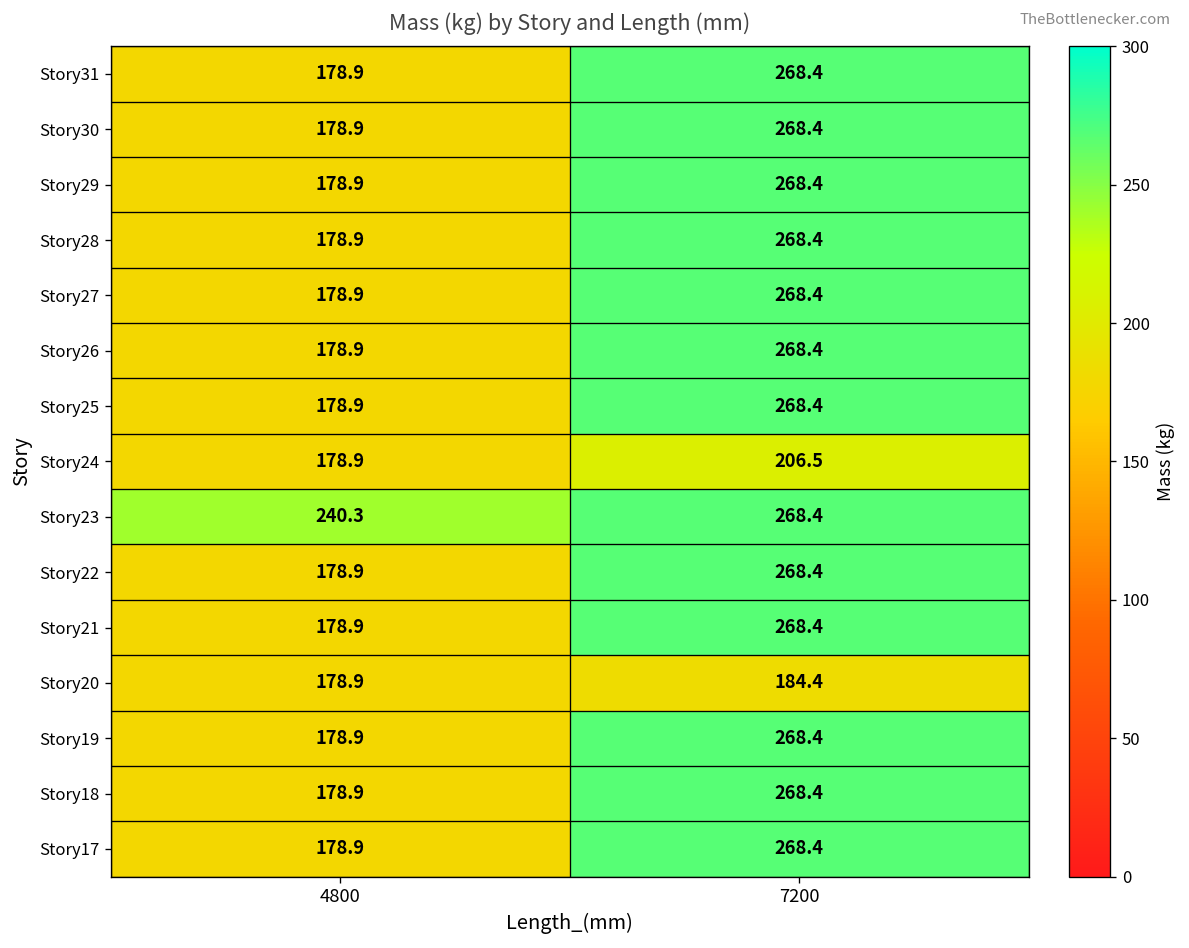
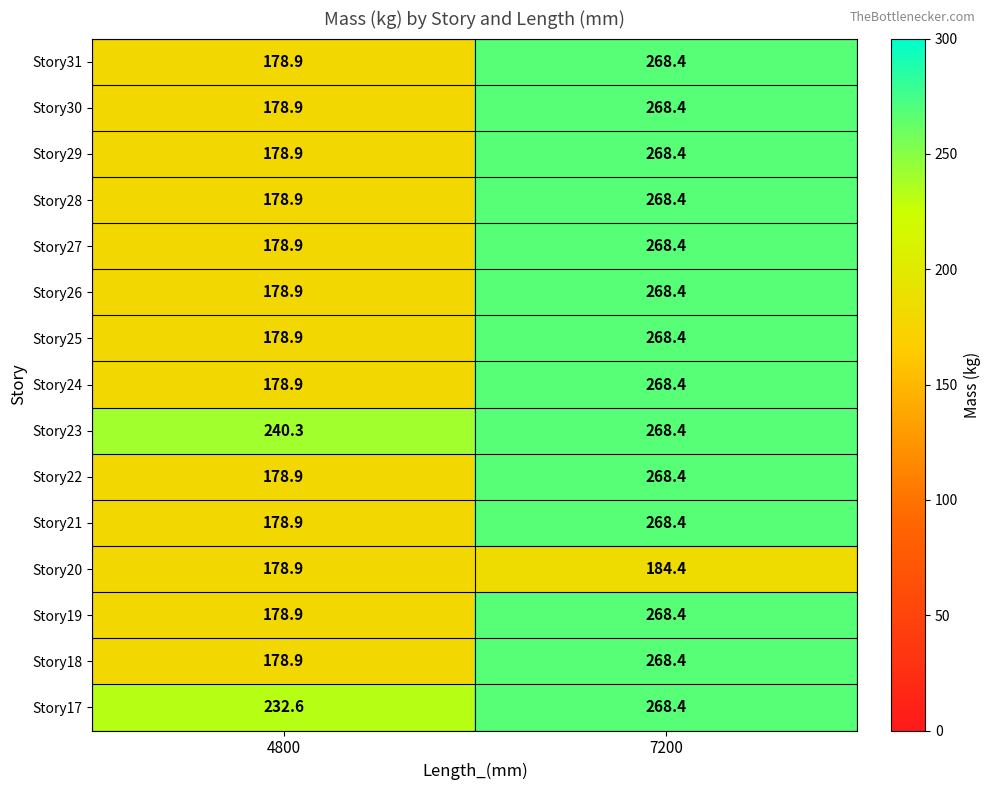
  {
    "Story31": {
      "4800": 178.9,
      "7200": 268.4
    },
    "Story30": {
      "4800": 178.9,
      "7200": 268.4
    },
    "Story29": {
      "4800": 178.9,
      "7200": 268.4
    },
    "Story28": {
      "4800": 178.9,
      "7200": 268.4
    },
    "Story27": {
      "4800": 178.9,
      "7200": 268.4
    },
    "Story26": {
      "4800": 178.9,
      "7200": 268.4
    },
    "Story25": {
      "4800": 178.9,
      "7200": 268.4
    },
    "Story24": {
      "4800": 178.9,
-     "7200": 206.5
+     "7200": 268.4
    },
    "Story23": {
      "4800": 240.3,
      "7200": 268.4
    },
    "Story22": {
      "4800": 178.9,
      "7200": 268.4
    },
    "Story21": {
      "4800": 178.9,
      "7200": 268.4
    },
    "Story20": {
      "4800": 178.9,
      "7200": 184.4
    },
    "Story19": {
      "4800": 178.9,
      "7200": 268.4
    },
    "Story18": {
      "4800": 178.9,
      "7200": 268.4
    },
    "Story17": {
-     "4800": 178.9,
+     "4800": 232.6,
      "7200": 268.4
    }
  }
